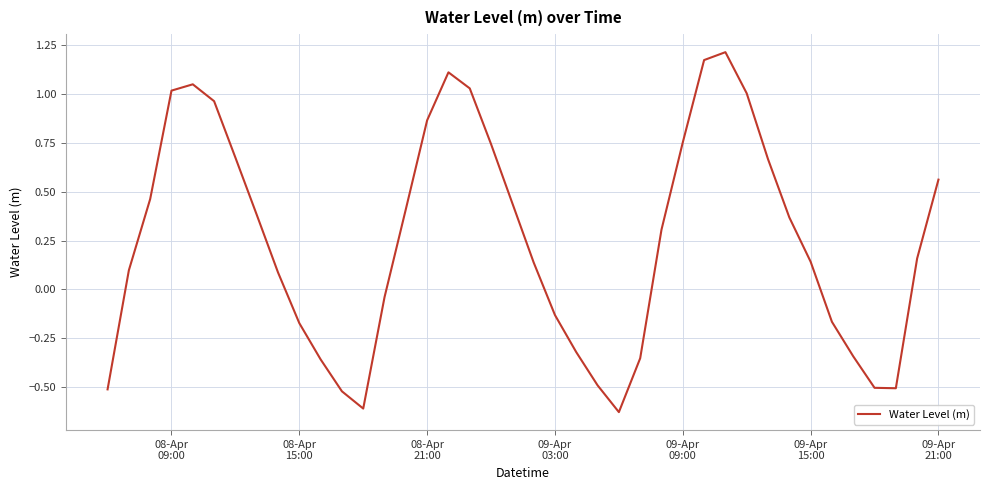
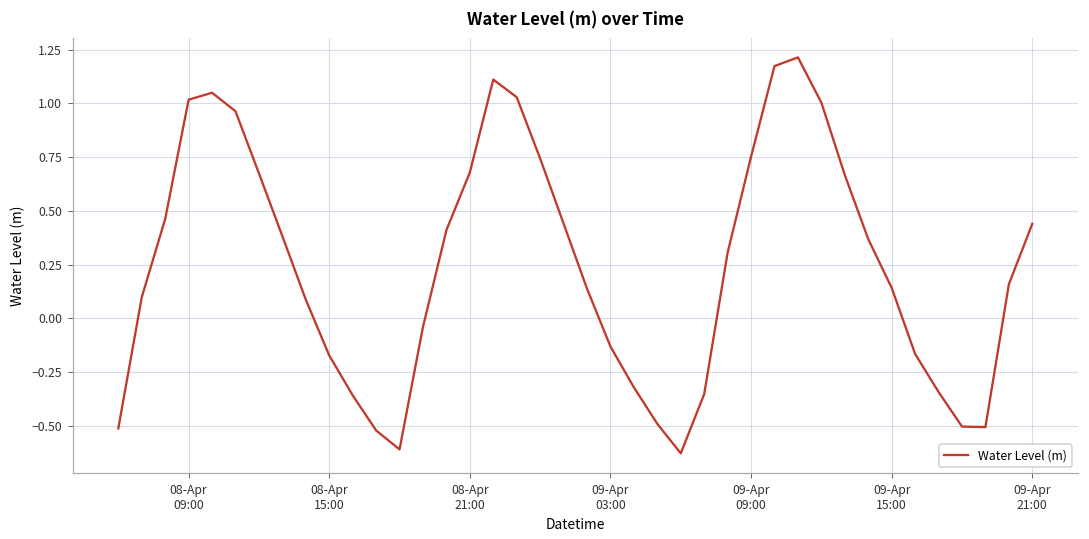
  {
    "08-Apr 09:00": 1.02,
    "08-Apr 15:00": -0.17,
-   "08-Apr 21:00": 0.87,
+   "08-Apr 21:00": 0.68,
    "09-Apr 03:00": -0.13,
    "09-Apr 09:00": 0.75,
    "09-Apr 15:00": 0.14,
-   "09-Apr 21:00": 0.56
+   "09-Apr 21:00": 0.44
  }
